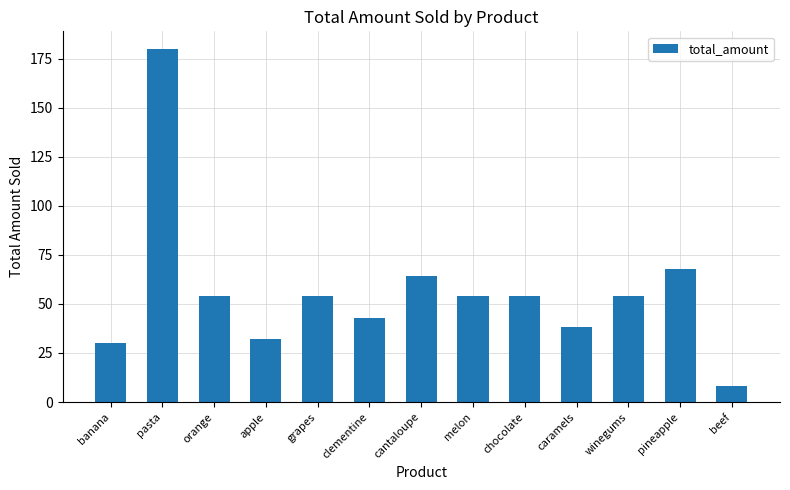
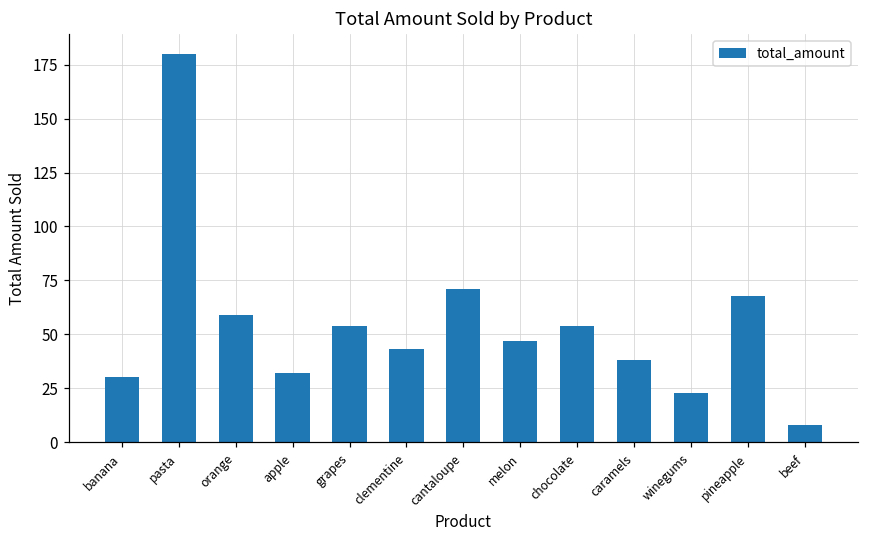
  {
    "banana": 30,
    "pasta": 180,
-   "orange": 54,
+   "orange": 59,
    "apple": 32,
    "grapes": 54,
    "clementine": 43,
-   "cantaloupe": 64,
-   "melon": 54,
+   "cantaloupe": 71,
+   "melon": 47,
    "chocolate": 54,
    "caramels": 38,
-   "winegums": 54,
+   "winegums": 23,
    "pineapple": 68,
    "beef": 8
  }
